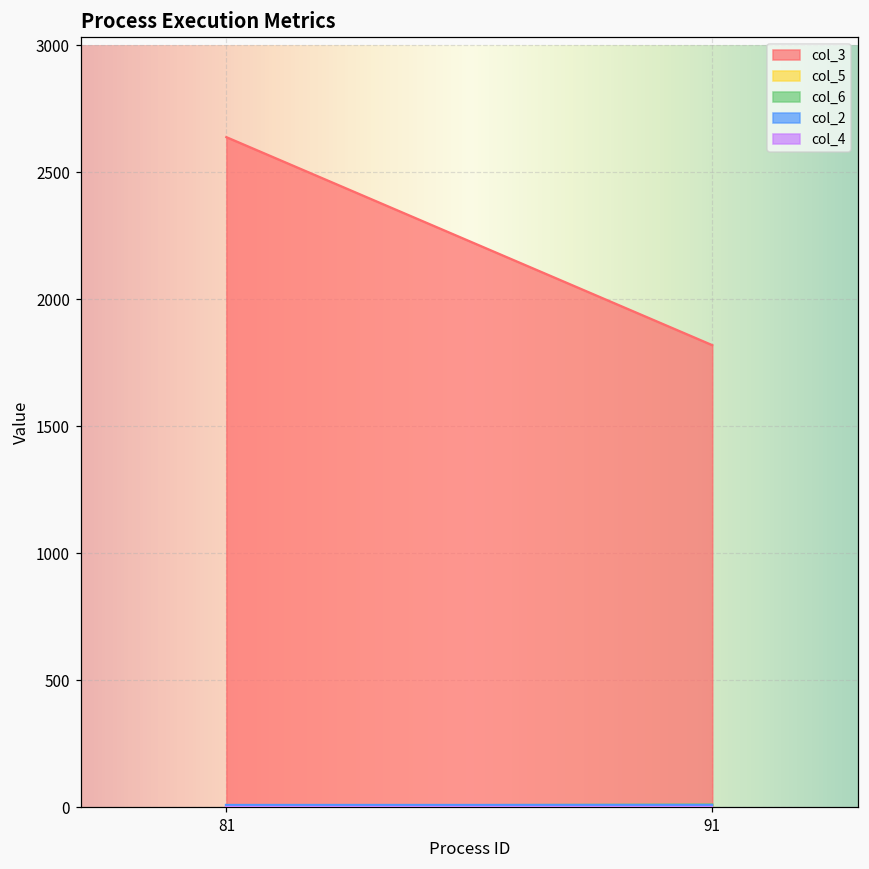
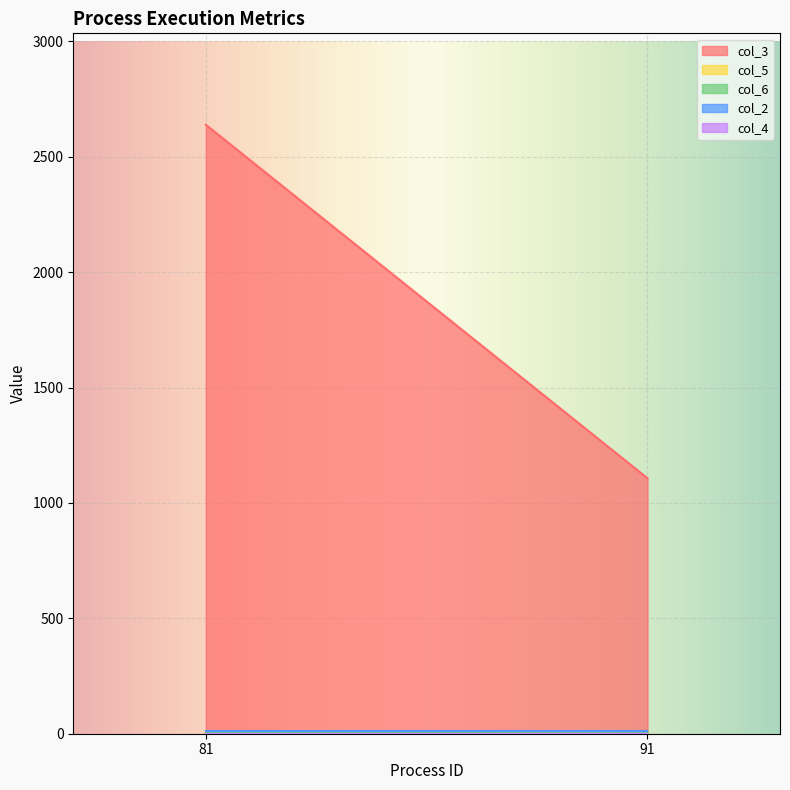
  {
    "col_3": {
      "81": 2640,
-     "91": 1820
+     "91": 1110
    }
  }
